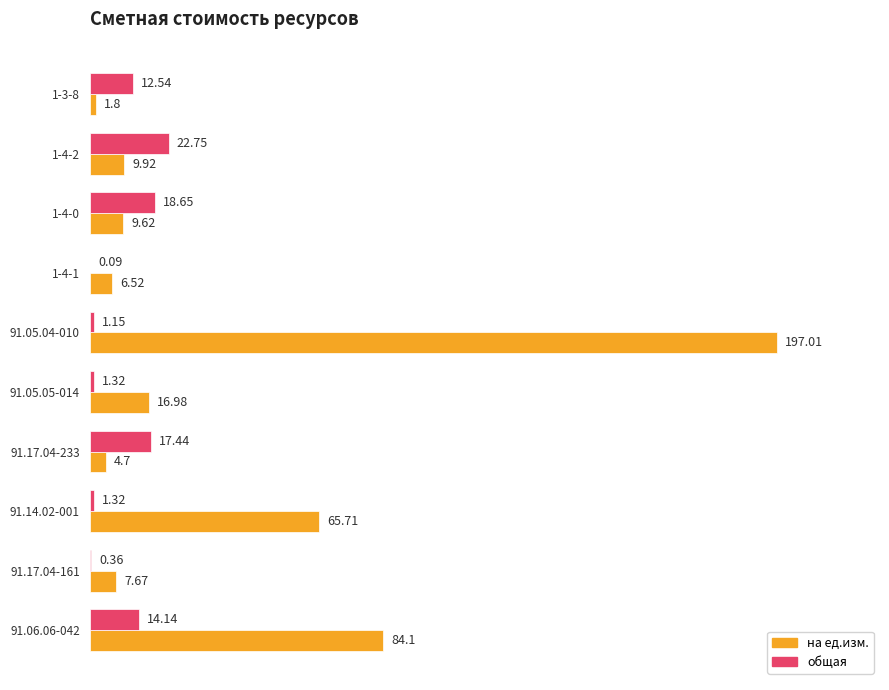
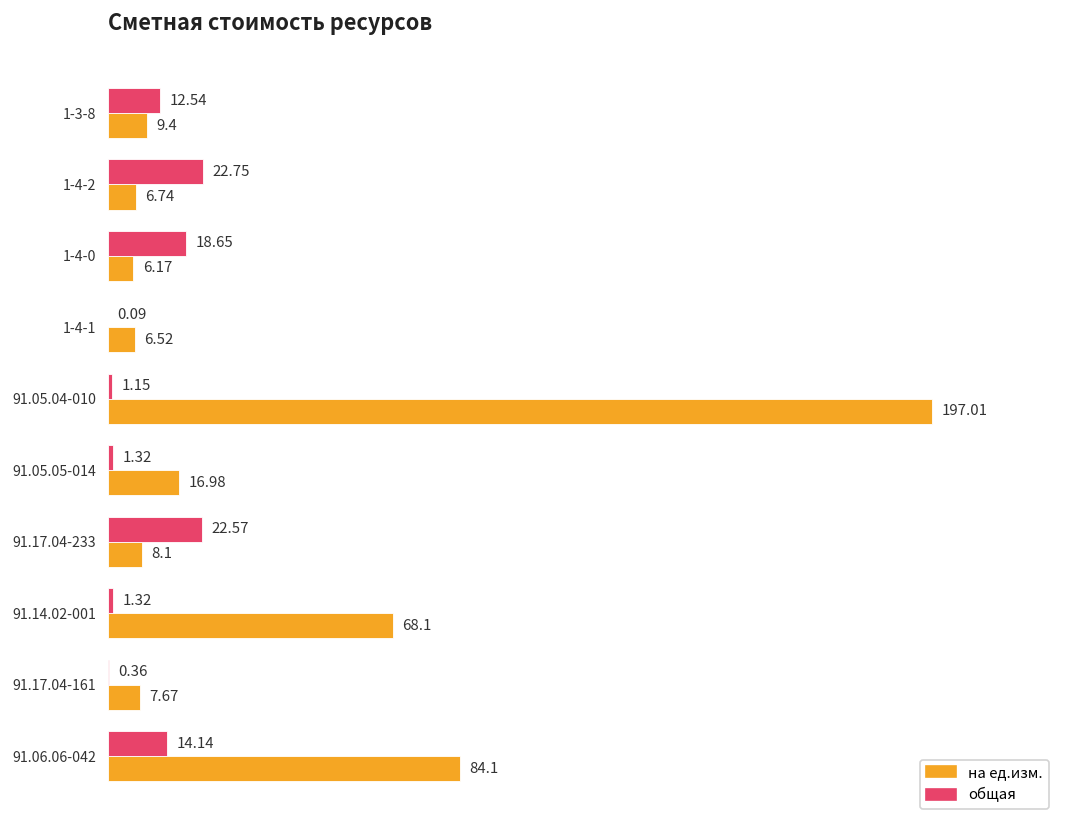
  {
    "на ед.изм.": {
-     "1-3-8": 1.8,
-     "1-4-2": 9.92,
-     "1-4-0": 9.62,
+     "1-3-8": 9.4,
+     "1-4-2": 6.74,
+     "1-4-0": 6.17,
      "1-4-1": 6.52,
      "91.05.04-010": 197.01,
      "91.05.05-014": 16.98,
-     "91.17.04-233": 4.7,
-     "91.14.02-001": 65.71,
+     "91.17.04-233": 8.1,
+     "91.14.02-001": 68.1,
      "91.17.04-161": 7.67,
      "91.06.06-042": 84.1
    },
    "общая": {
      "1-3-8": 12.54,
      "1-4-2": 22.75,
      "1-4-0": 18.65,
      "1-4-1": 0.09,
      "91.05.04-010": 1.15,
      "91.05.05-014": 1.32,
-     "91.17.04-233": 17.44,
+     "91.17.04-233": 22.57,
      "91.14.02-001": 1.32,
      "91.17.04-161": 0.36,
      "91.06.06-042": 14.14
    }
  }
